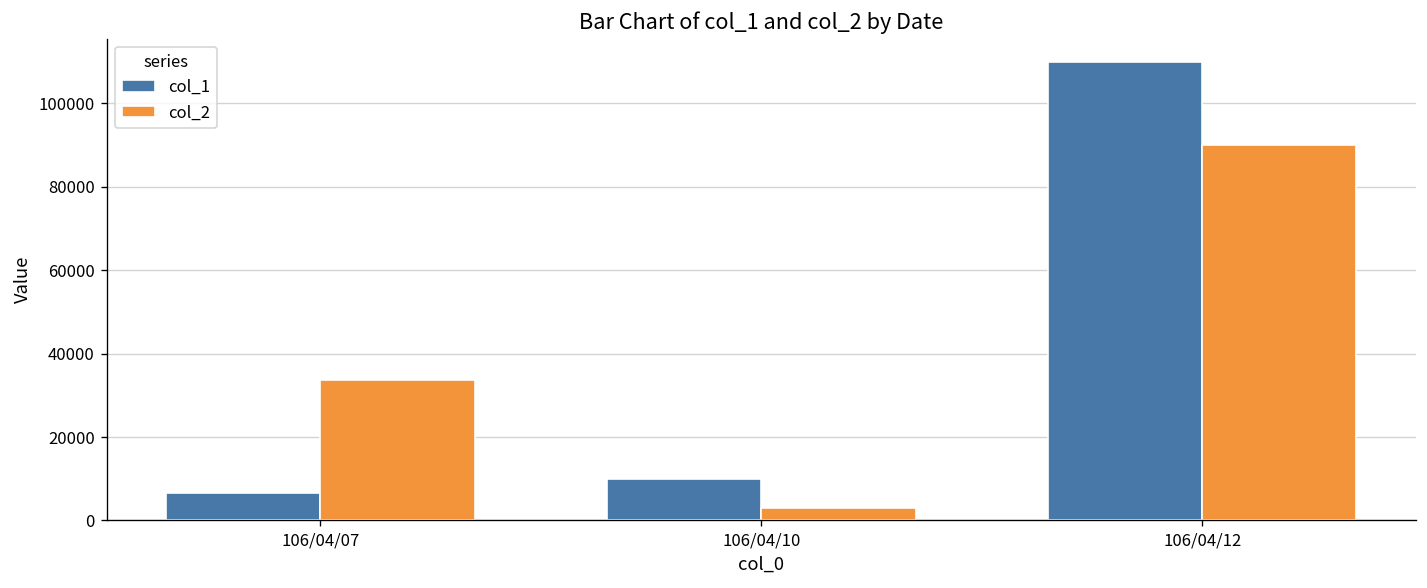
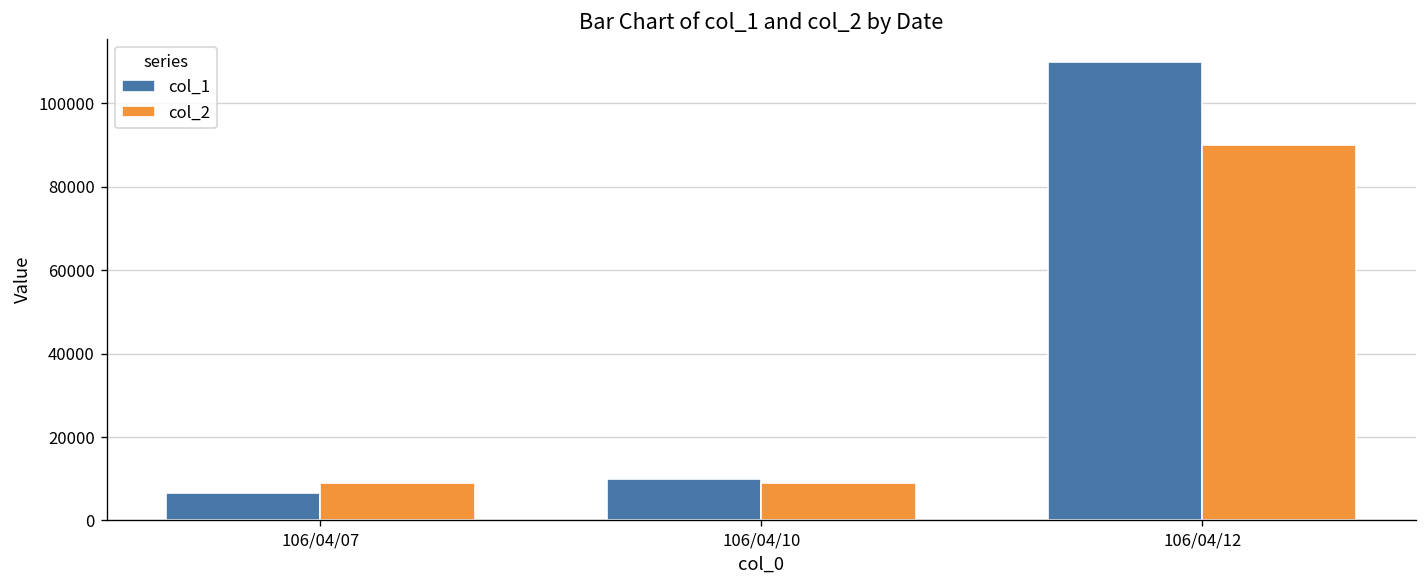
  {
    "col_1": {
      "106/04/07": 7000,
      "106/04/10": 10000,
      "106/04/12": 110000
    },
    "col_2": {
-     "106/04/07": 34000,
-     "106/04/10": 3000,
+     "106/04/07": 9000,
+     "106/04/10": 9000,
      "106/04/12": 90000
    }
  }
